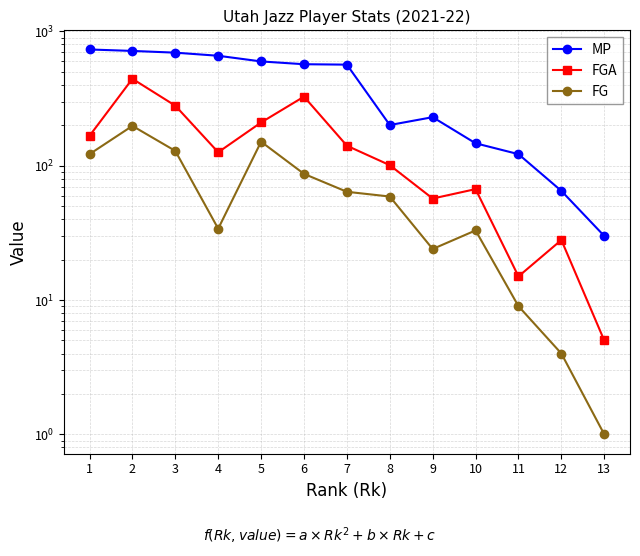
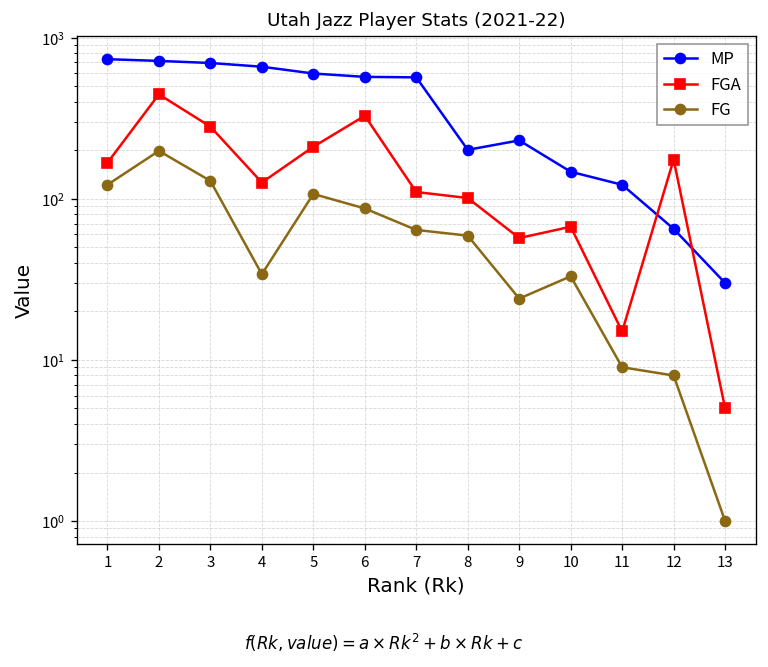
  {
    "MP": {
      "1": 700,
      "2": 700,
      "3": 700,
      "4": 700,
      "5": 600,
      "6": 570,
      "7": 570,
      "8": 200,
      "9": 230,
      "10": 150,
      "11": 120,
      "12": 70,
      "13": 30
    },
    "FGA": {
      "1": 170,
      "2": 440,
      "3": 280,
      "4": 130,
      "5": 210,
      "6": 330,
-     "7": 140,
+     "7": 110,
      "8": 100,
      "9": 57,
      "10": 70,
      "11": 15,
-     "12": 28,
+     "12": 180,
      "13": 5
    },
    "FG": {
      "1": 120,
      "2": 200,
      "3": 130,
      "4": 34,
-     "5": 150,
+     "5": 110,
      "6": 90,
      "7": 60,
      "8": 60,
      "9": 24,
      "10": 33,
      "11": 9,
-     "12": 4,
+     "12": 8,
      "13": 1
    }
  }
